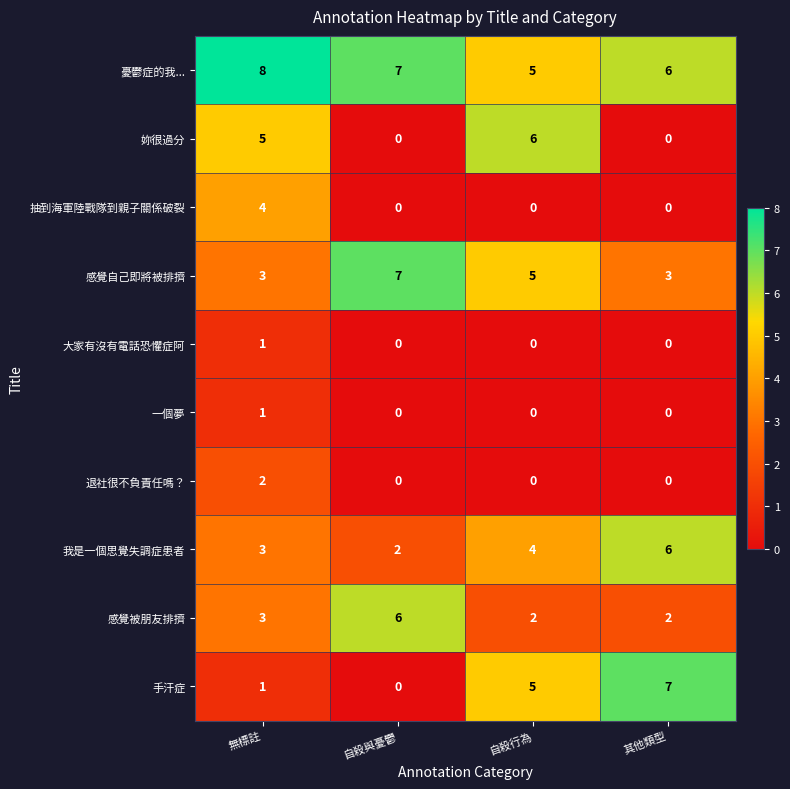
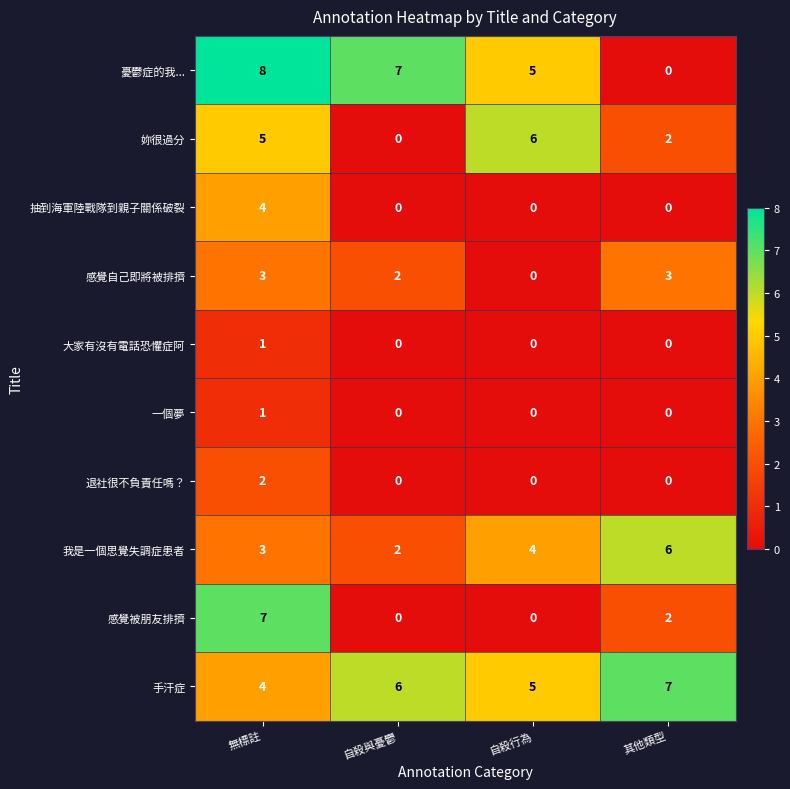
  {
    "憂鬱症的我...": {
      "無標註": 8,
      "自殺與憂鬱": 7,
      "自殺行為": 5,
-     "其他類型": 6
+     "其他類型": 0
    },
    "妳很過分": {
      "無標註": 5,
      "自殺與憂鬱": 0,
      "自殺行為": 6,
-     "其他類型": 0
+     "其他類型": 2
    },
    "抽到海軍陸戰隊到親子關係破裂": {
      "無標註": 4,
      "自殺與憂鬱": 0,
      "自殺行為": 0,
      "其他類型": 0
    },
    "感覺自己即將被排擠": {
      "無標註": 3,
-     "自殺與憂鬱": 7,
-     "自殺行為": 5,
+     "自殺與憂鬱": 2,
+     "自殺行為": 0,
      "其他類型": 3
    },
    "大家有沒有電話恐懼症阿": {
      "無標註": 1,
      "自殺與憂鬱": 0,
      "自殺行為": 0,
      "其他類型": 0
    },
    "一個夢": {
      "無標註": 1,
      "自殺與憂鬱": 0,
      "自殺行為": 0,
      "其他類型": 0
    },
    "退社很不負責任嗎？": {
      "無標註": 2,
      "自殺與憂鬱": 0,
      "自殺行為": 0,
      "其他類型": 0
    },
    "我是一個思覺失調症患者": {
      "無標註": 3,
      "自殺與憂鬱": 2,
      "自殺行為": 4,
      "其他類型": 6
    },
    "感覺被朋友排擠": {
-     "無標註": 3,
-     "自殺與憂鬱": 6,
-     "自殺行為": 2,
+     "無標註": 7,
+     "自殺與憂鬱": 0,
+     "自殺行為": 0,
      "其他類型": 2
    },
    "手汗症": {
-     "無標註": 1,
-     "自殺與憂鬱": 0,
+     "無標註": 4,
+     "自殺與憂鬱": 6,
      "自殺行為": 5,
      "其他類型": 7
    }
  }
